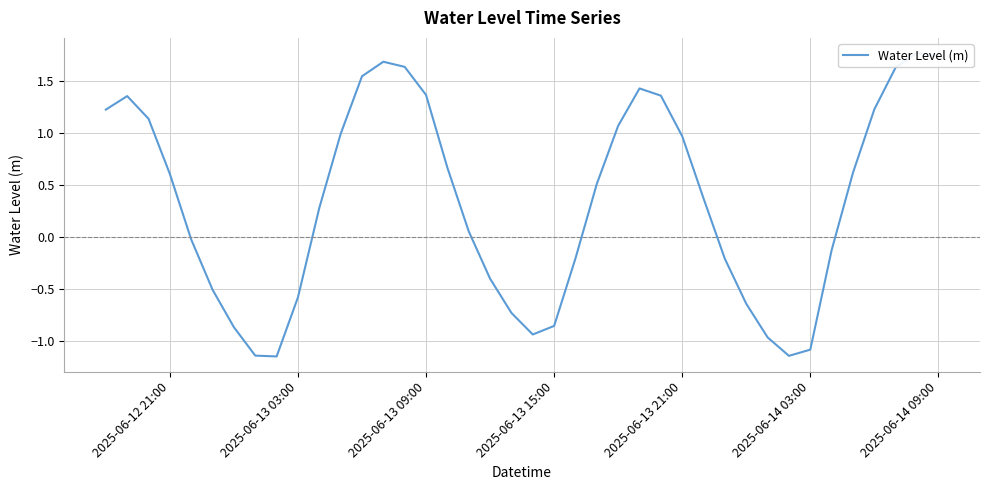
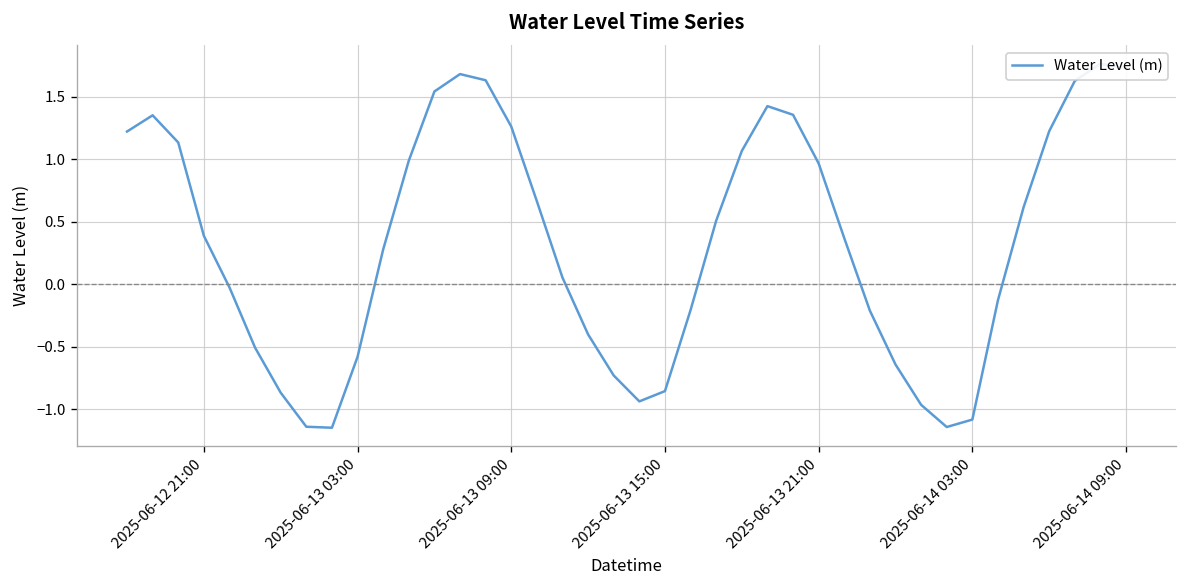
  {
-   "2025-06-12 21:00": 0.60,
+   "2025-06-12 21:00": 0.39,
    "2025-06-13 03:00": -0.58,
-   "2025-06-13 09:00": 1.36,
+   "2025-06-13 09:00": 1.26,
    "2025-06-13 15:00": -0.85,
    "2025-06-13 21:00": 0.97,
    "2025-06-14 03:00": -1.08
  }
